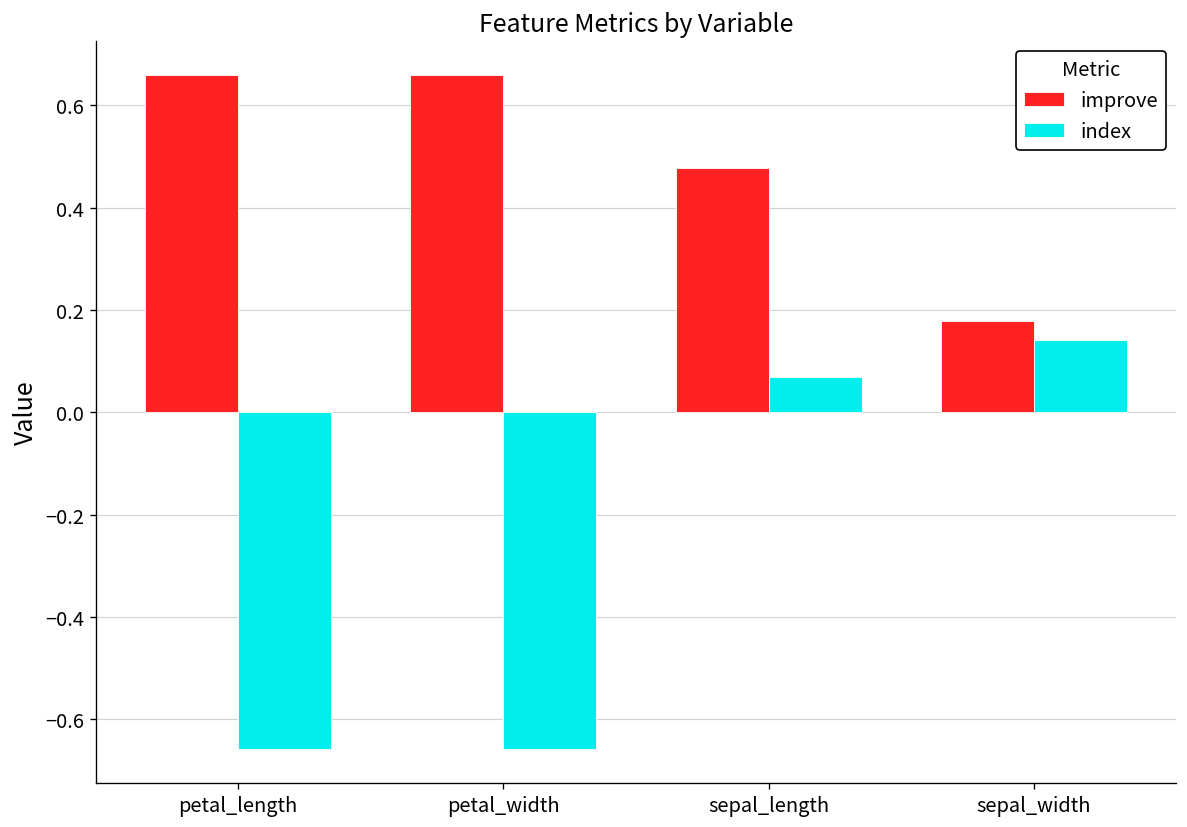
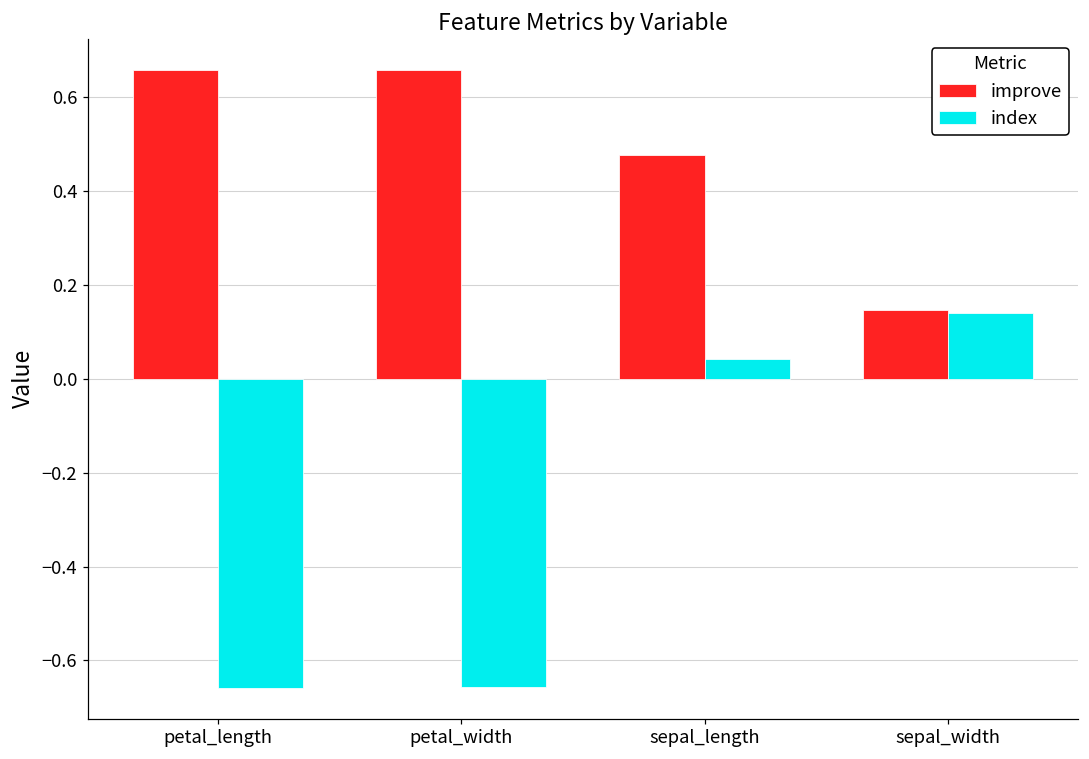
  {
    "improve": {
      "petal_length": 0.66,
      "petal_width": 0.66,
      "sepal_length": 0.48,
-     "sepal_width": 0.18
+     "sepal_width": 0.15
    },
    "index": {
      "petal_length": -0.66,
      "petal_width": -0.66,
-     "sepal_length": 0.07,
+     "sepal_length": 0.04,
      "sepal_width": 0.14
    }
  }
